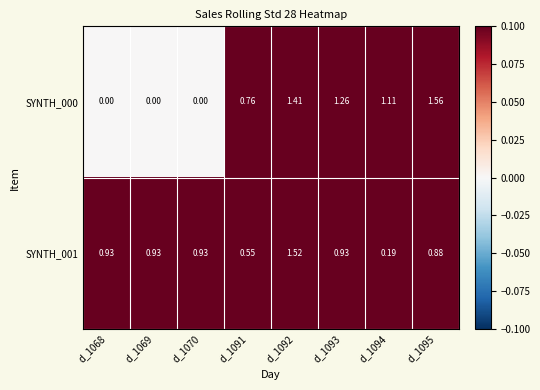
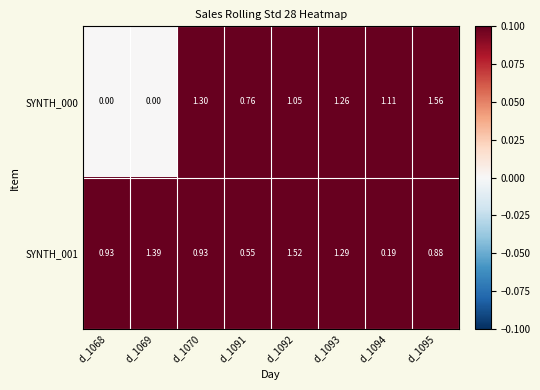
  {
    "SYNTH_000": {
      "d_1068": 0.00,
      "d_1069": 0.00,
-     "d_1070": 0.00,
+     "d_1070": 1.30,
      "d_1091": 0.76,
-     "d_1092": 1.41,
+     "d_1092": 1.05,
      "d_1093": 1.26,
      "d_1094": 1.11,
      "d_1095": 1.56
    },
    "SYNTH_001": {
      "d_1068": 0.93,
-     "d_1069": 0.93,
+     "d_1069": 1.39,
      "d_1070": 0.93,
      "d_1091": 0.55,
      "d_1092": 1.52,
-     "d_1093": 0.93,
+     "d_1093": 1.29,
      "d_1094": 0.19,
      "d_1095": 0.88
    }
  }
